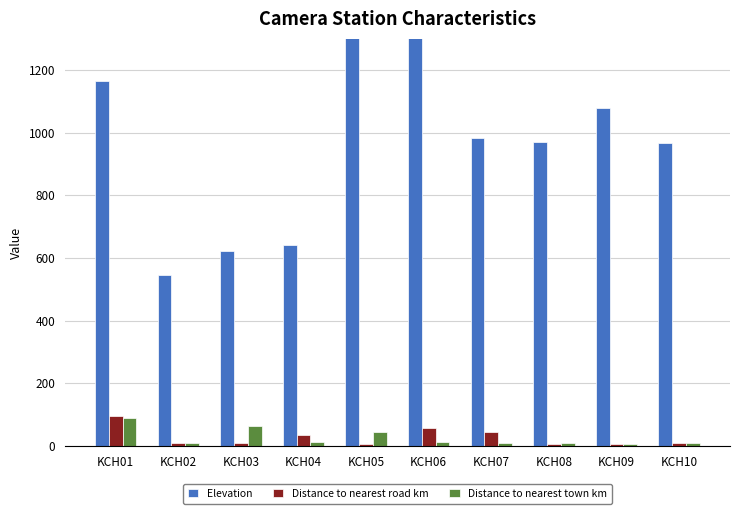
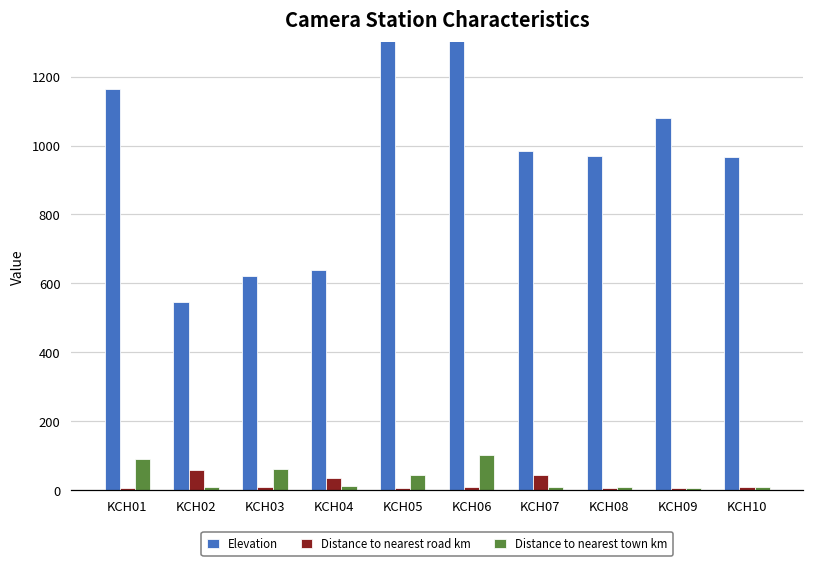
  {
    "Elevation": {
      "KCH01": 1160,
      "KCH02": 550,
      "KCH03": 620,
      "KCH04": 640,
      "KCH07": 980,
      "KCH08": 970,
      "KCH09": 1080,
      "KCH10": 970
    },
    "Distance to nearest road km": {
-     "KCH01": 90,
-     "KCH02": 10,
+     "KCH01": 10,
+     "KCH02": 60,
      "KCH03": 10,
      "KCH04": 40,
-     "KCH06": 60,
+     "KCH06": 10,
      "KCH07": 40
    },
    "Distance to nearest town km": {
      "KCH01": 90,
      "KCH02": 10,
      "KCH03": 60,
      "KCH04": 10,
      "KCH05": 40,
-     "KCH06": 10,
+     "KCH06": 100,
      "KCH07": 10,
      "KCH08": 10,
      "KCH10": 10
    }
  }
